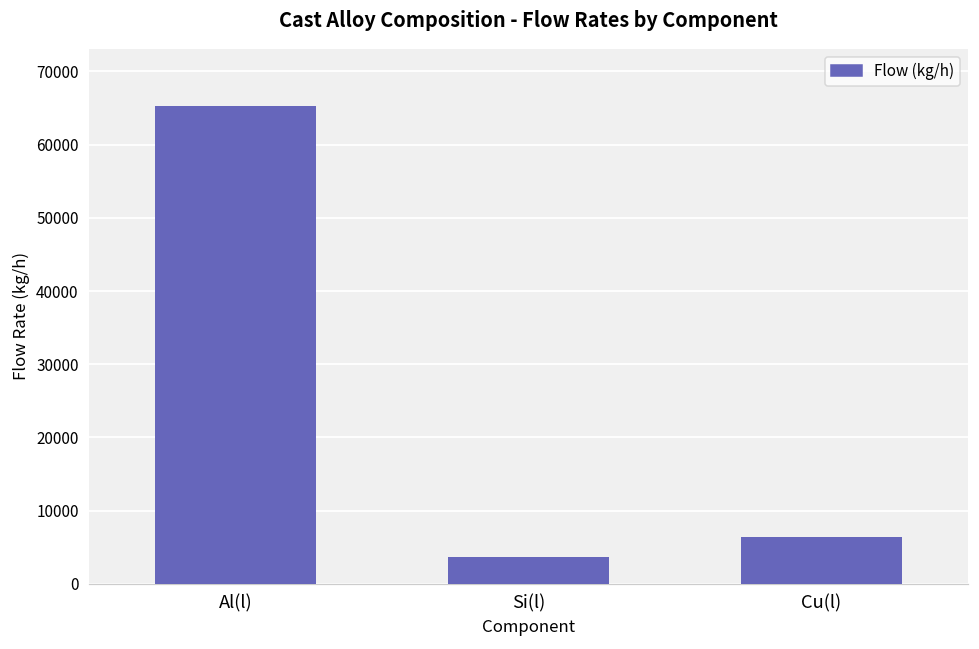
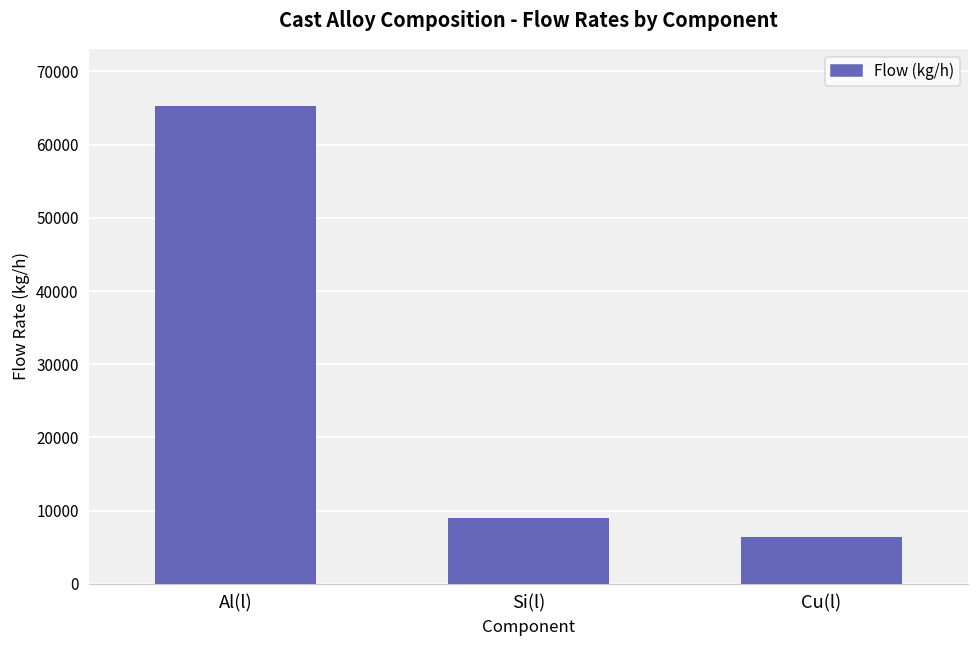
  {
    "Al(l)": 65000,
-   "Si(l)": 4000,
+   "Si(l)": 9000,
    "Cu(l)": 6000
  }
